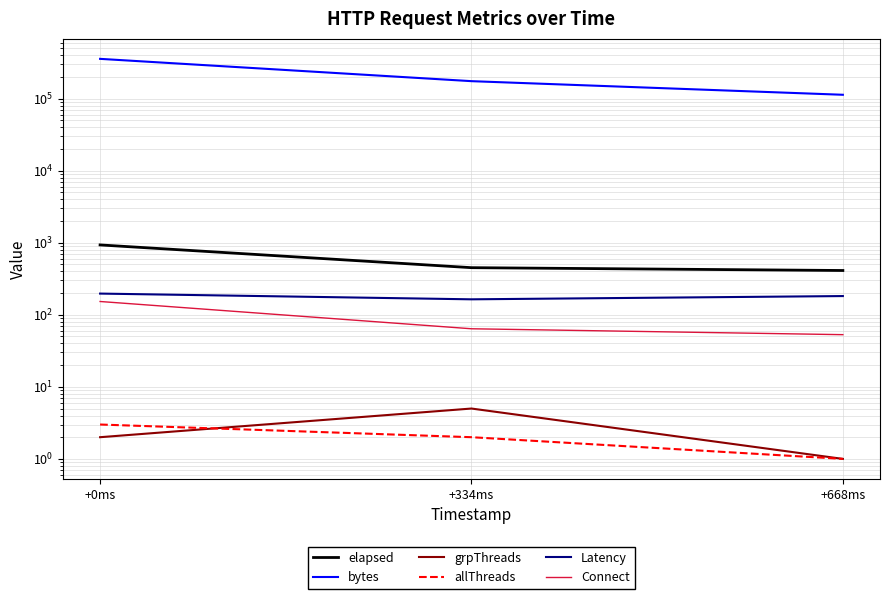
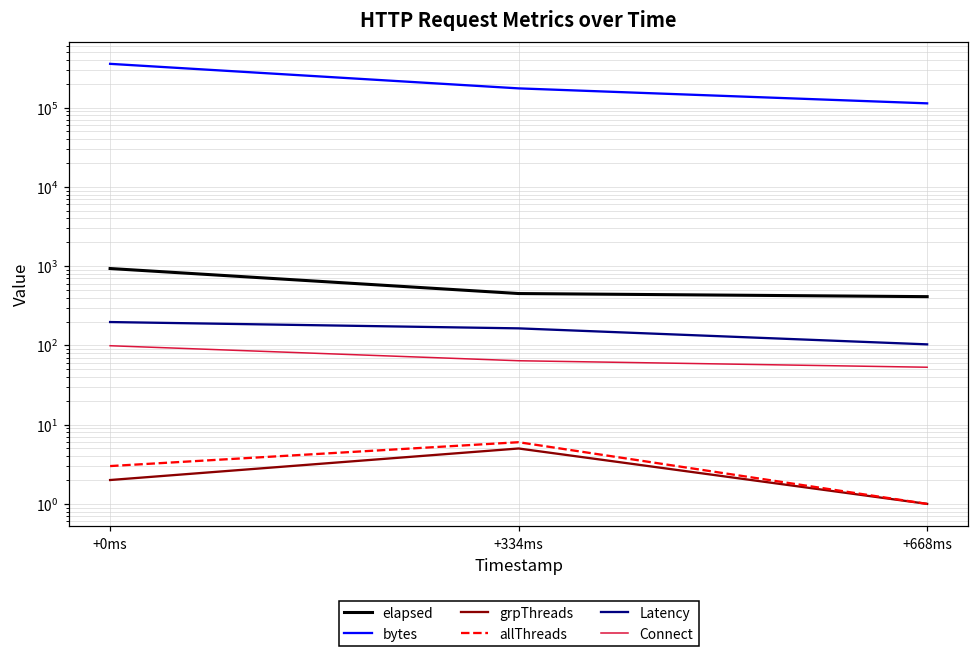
  {
    "elapsed": {
      "+0ms": 900,
      "+334ms": 500,
      "+668ms": 400
    },
    "bytes": {
      "+0ms": 400000,
      "+334ms": 170000,
      "+668ms": 110000
    },
    "grpThreads": {
      "+0ms": 2,
      "+334ms": 5
    },
    "allThreads": {
      "+0ms": 3,
-     "+334ms": 2
+     "+334ms": 6
    },
    "Latency": {
      "+0ms": 200,
      "+334ms": 160,
-     "+668ms": 180
+     "+668ms": 100
    },
    "Connect": {
-     "+0ms": 150,
+     "+0ms": 100,
      "+334ms": 60,
      "+668ms": 50
    }
  }
